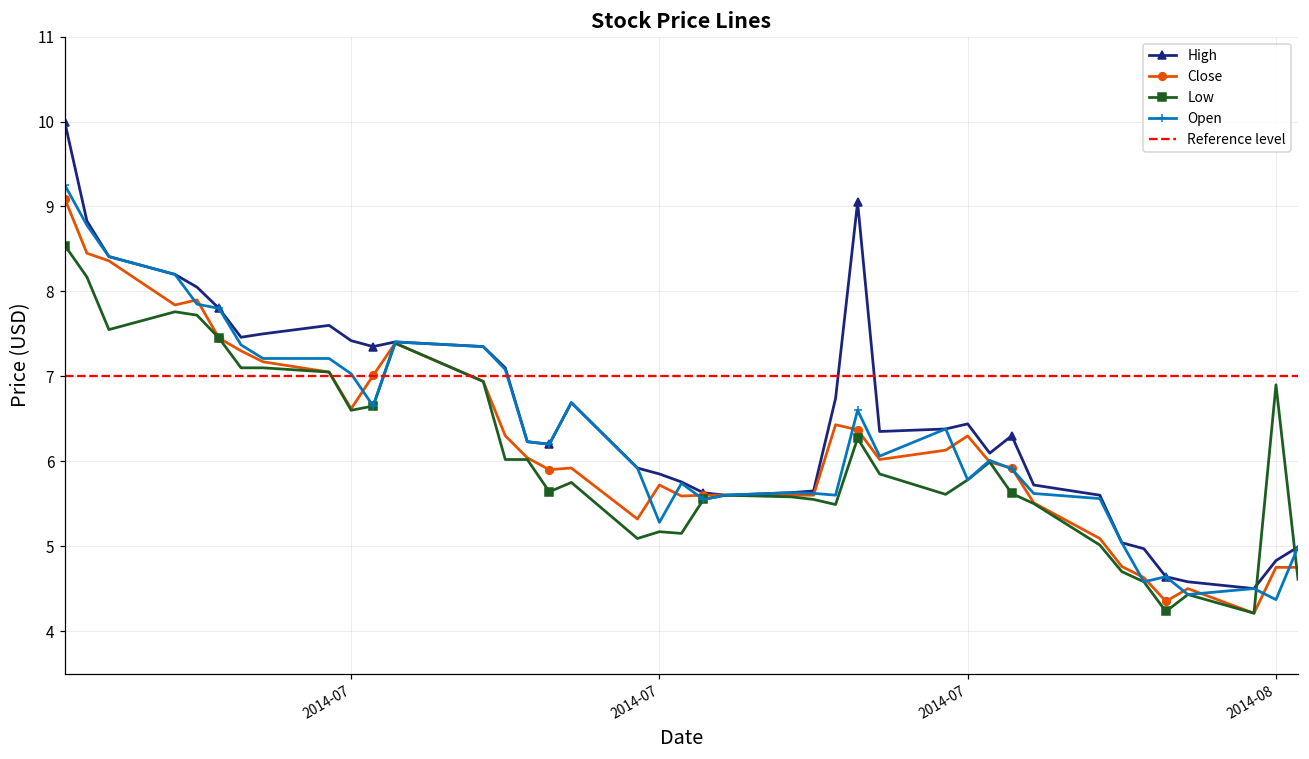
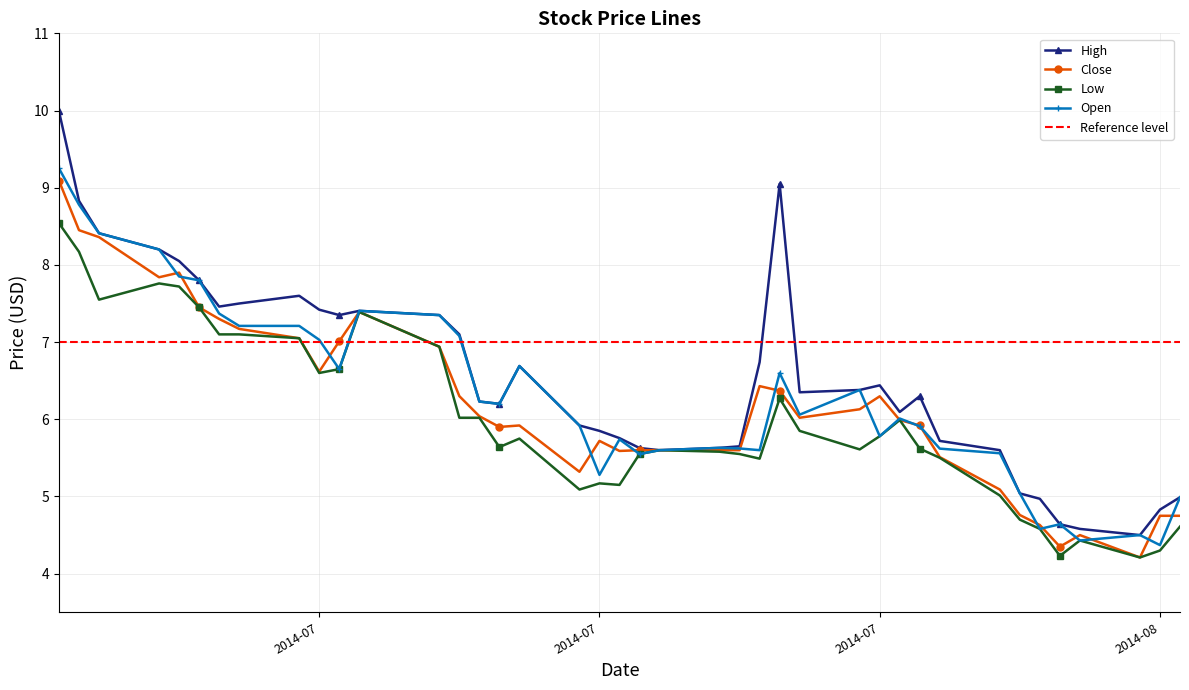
  {
    "High": {
      "2014-08": 4.8
    },
    "Close": {
      "2014-08": 4.8
    },
    "Low": {
-     "2014-08": 6.9
+     "2014-08": 4.3
    },
    "Open": {
      "2014-08": 4.4
    }
  }
